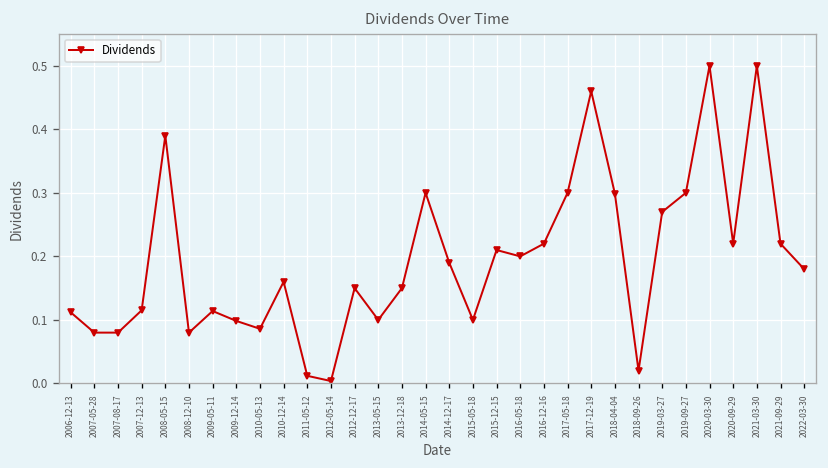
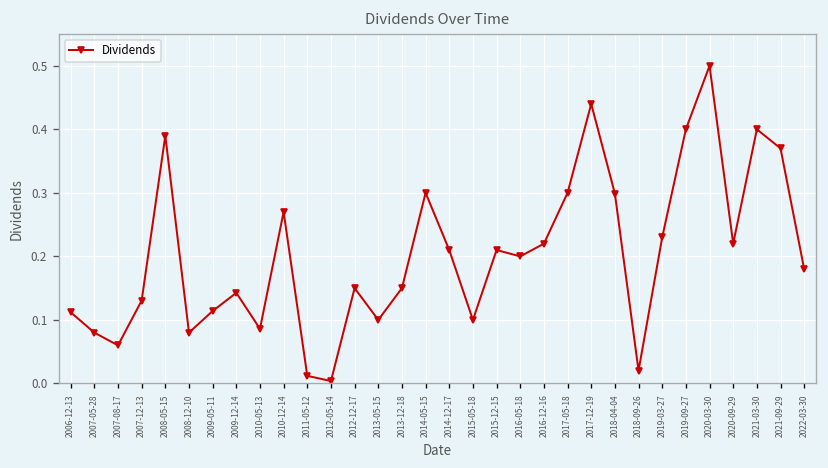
  {
    "2006-12-13": 0.11,
    "2007-05-28": 0.08,
-   "2007-08-17": 0.08,
-   "2007-12-13": 0.12,
+   "2007-08-17": 0.06,
+   "2007-12-13": 0.13,
    "2008-05-15": 0.39,
    "2008-12-10": 0.08,
    "2009-05-11": 0.11,
-   "2009-12-14": 0.10,
+   "2009-12-14": 0.14,
    "2010-05-13": 0.09,
-   "2010-12-14": 0.16,
+   "2010-12-14": 0.27,
    "2011-05-12": 0.01,
    "2012-05-14": 0.00,
    "2012-12-17": 0.15,
    "2013-05-15": 0.10,
    "2013-12-18": 0.15,
    "2014-05-15": 0.30,
-   "2014-12-17": 0.19,
+   "2014-12-17": 0.21,
    "2015-05-18": 0.10,
    "2015-12-15": 0.21,
    "2016-05-18": 0.20,
    "2016-12-16": 0.22,
    "2017-05-18": 0.30,
-   "2017-12-19": 0.46,
+   "2017-12-19": 0.44,
    "2018-04-04": 0.30,
    "2018-09-26": 0.02,
-   "2019-03-27": 0.27,
-   "2019-09-27": 0.3,
+   "2019-03-27": 0.23,
+   "2019-09-27": 0.4,
    "2020-03-30": 0.50,
    "2020-09-29": 0.22,
-   "2021-03-30": 0.5,
-   "2021-09-29": 0.22,
+   "2021-03-30": 0.4,
+   "2021-09-29": 0.37,
    "2022-03-30": 0.18
  }
